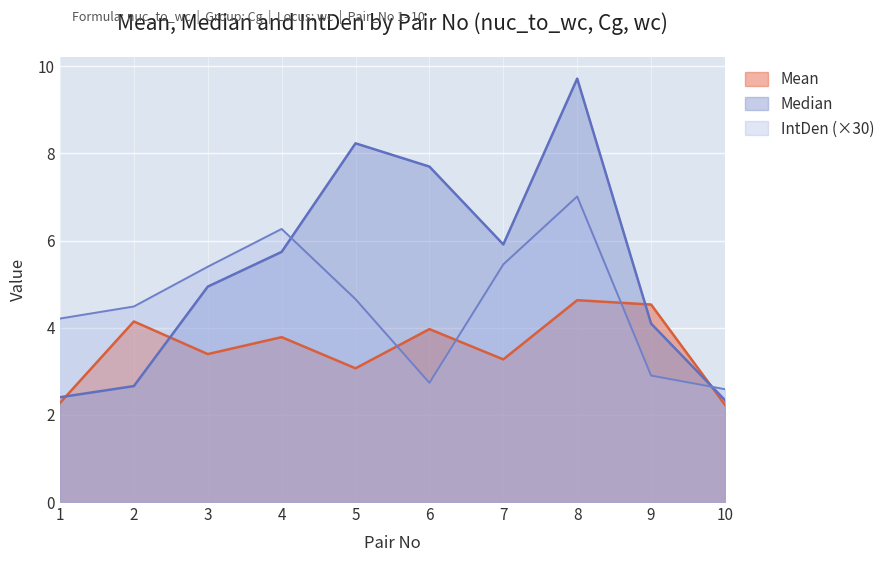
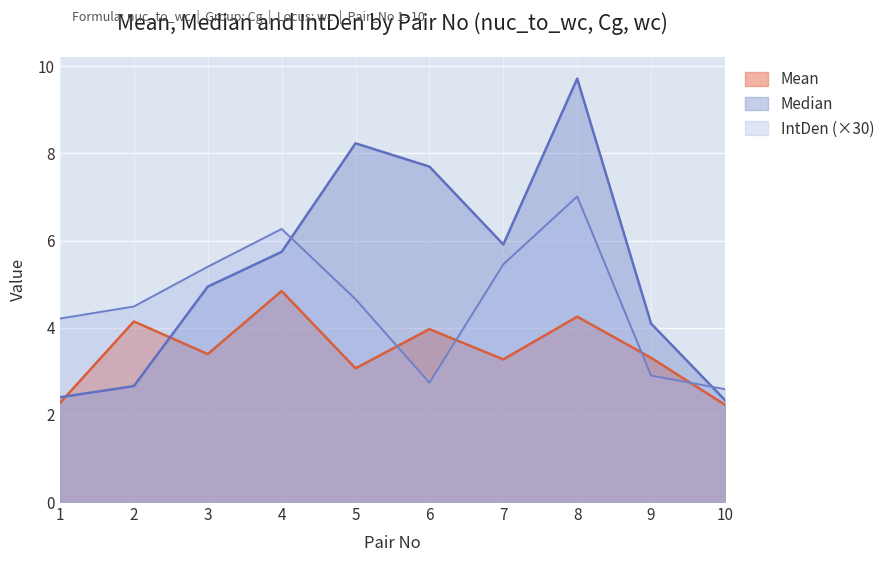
  {
    "Mean": {
      "1": 2.3,
      "2": 4.1,
      "3": 3.4,
-     "4": 3.8,
+     "4": 4.8,
      "5": 3.1,
      "6": 4.0,
      "7": 3.3,
-     "8": 4.6,
-     "9": 4.5,
+     "8": 4.3,
+     "9": 3.3,
      "10": 2.2
    }
  }
